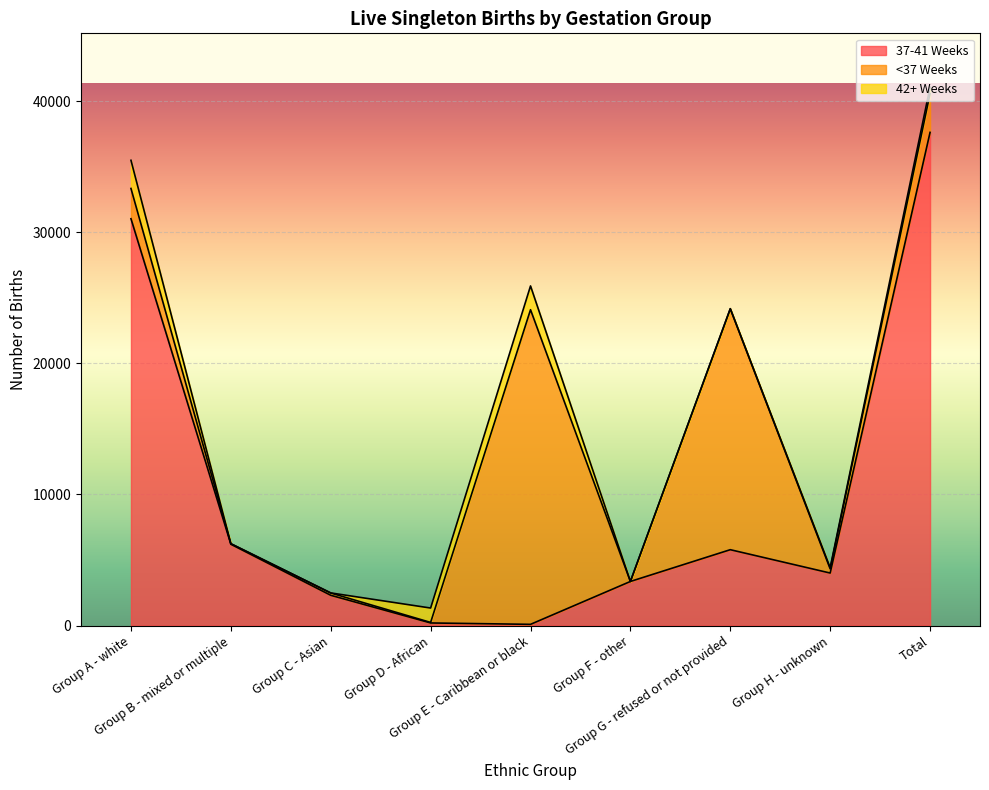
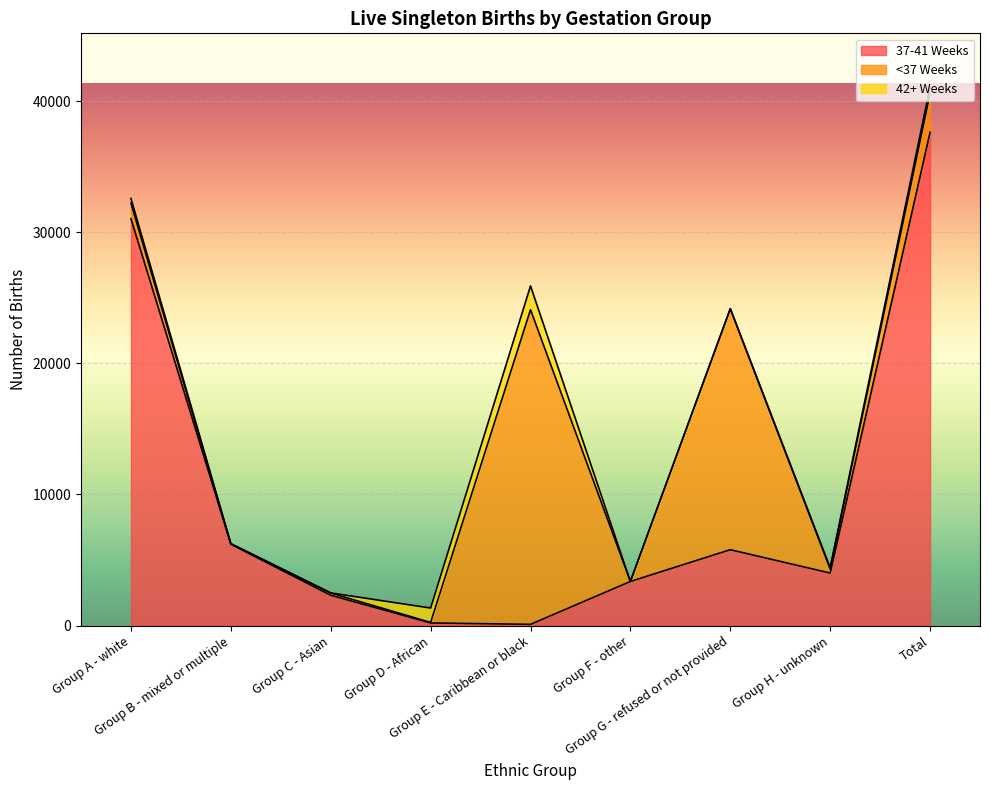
  {
    "37-41 Weeks": {
      "Group A - white": 31000,
      "Group E - Caribbean or black": 100,
      "Group G - refused or not provided": 5800,
      "Group H - unknown": 4000,
      "Total": 37600
    },
    "<37 Weeks": {
-     "Group A - white": 2300,
+     "Group A - white": 1200,
      "Group E - Caribbean or black": 24000
    },
    "42+ Weeks": {
-     "Group A - white": 2100,
+     "Group A - white": 400,
      "Group D - African": 1100,
      "Group E - Caribbean or black": 1800
    }
  }
